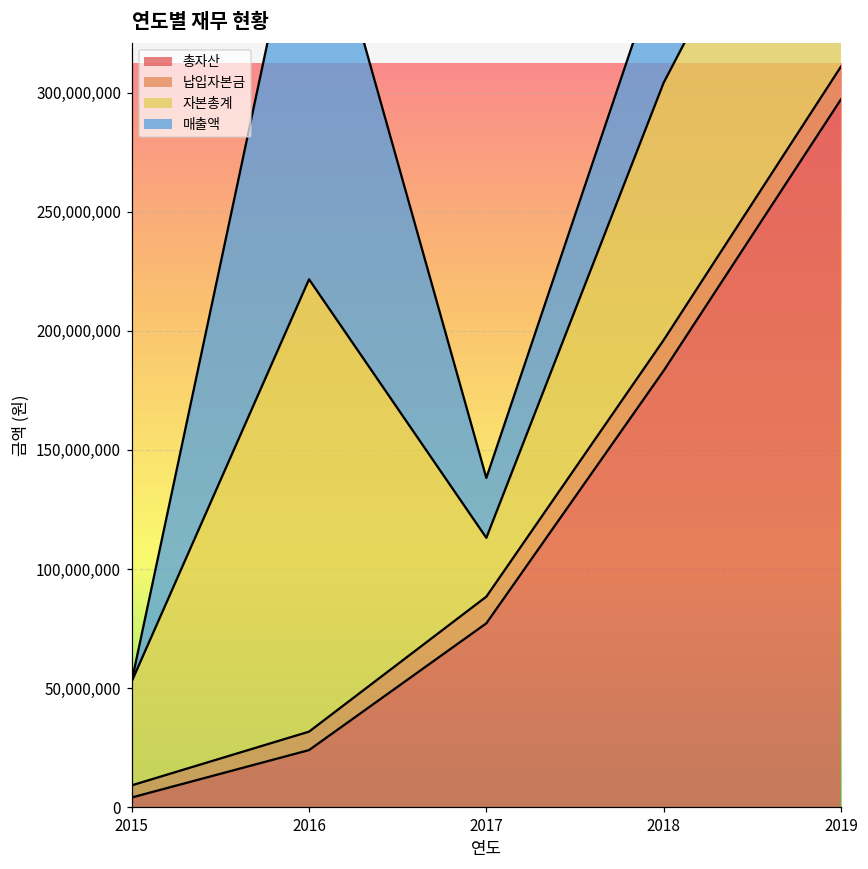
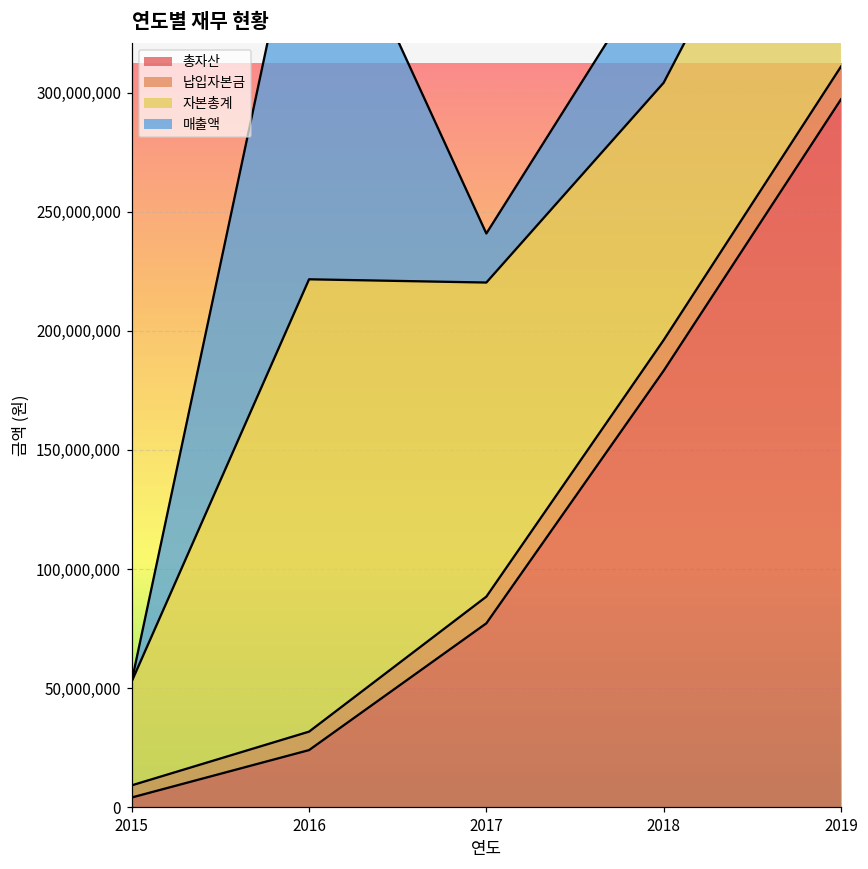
  {
    "자본총계": {
      "2016": "190,000,000",
-     "2017": "25,000,000",
+     "2017": "132,000,000",
      "2018": "108,000,000"
    },
    "매출액": {
-     "2017": "25,000,000"
+     "2017": "21,000,000"
    }
  }
